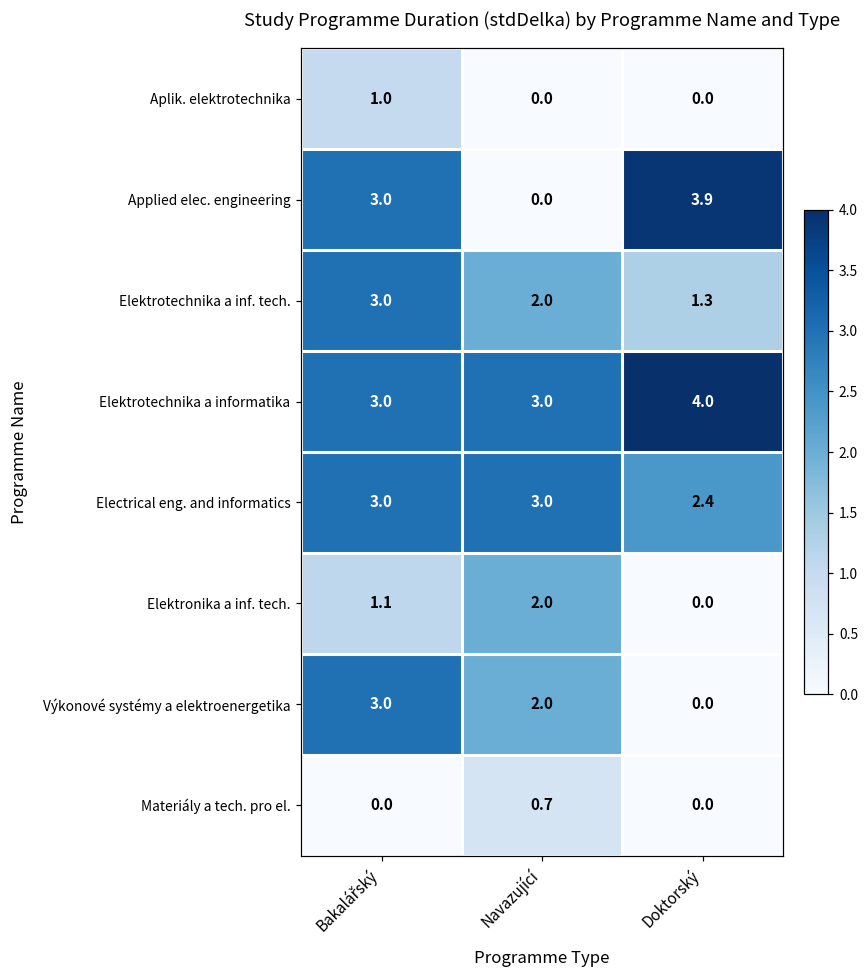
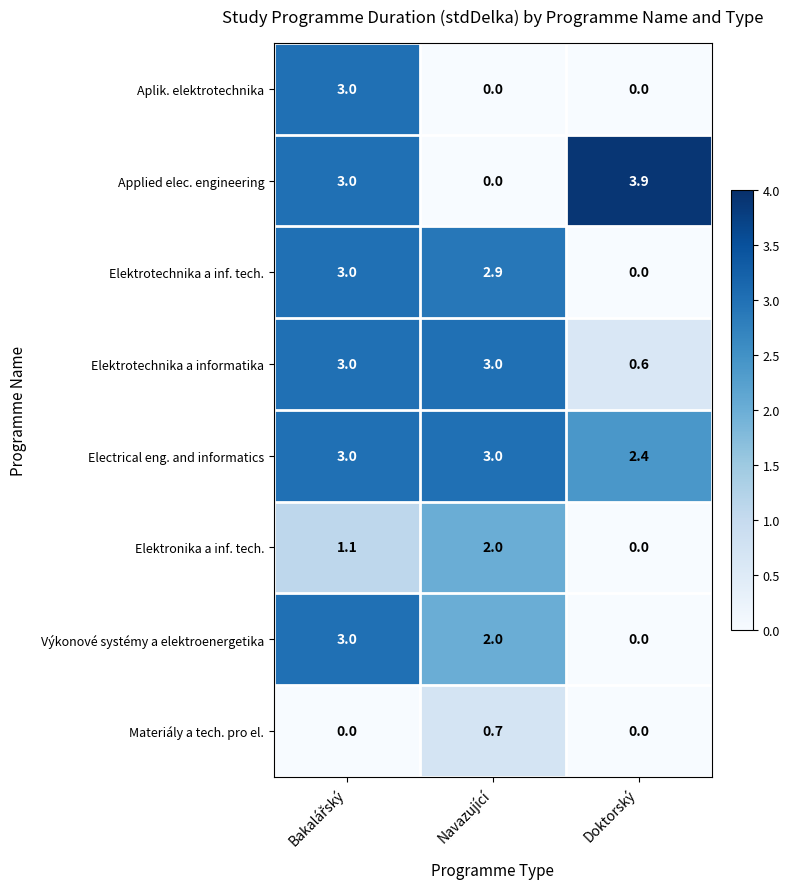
  {
    "Aplik. elektrotechnika": {
-     "Bakalářský": 1.0,
+     "Bakalářský": 3.0,
      "Navazující": 0.0,
      "Doktorský": 0.0
    },
    "Applied elec. engineering": {
      "Bakalářský": 3.0,
      "Navazující": 0.0,
      "Doktorský": 3.9
    },
    "Elektrotechnika a inf. tech.": {
      "Bakalářský": 3.0,
-     "Navazující": 2.0,
-     "Doktorský": 1.3
+     "Navazující": 2.9,
+     "Doktorský": 0.0
    },
    "Elektrotechnika a informatika": {
      "Bakalářský": 3.0,
      "Navazující": 3.0,
-     "Doktorský": 4.0
+     "Doktorský": 0.6
    },
    "Electrical eng. and informatics": {
      "Bakalářský": 3.0,
      "Navazující": 3.0,
      "Doktorský": 2.4
    },
    "Elektronika a inf. tech.": {
      "Bakalářský": 1.1,
      "Navazující": 2.0,
      "Doktorský": 0.0
    },
    "Výkonové systémy a elektroenergetika": {
      "Bakalářský": 3.0,
      "Navazující": 2.0,
      "Doktorský": 0.0
    },
    "Materiály a tech. pro el.": {
      "Bakalářský": 0.0,
      "Navazující": 0.7,
      "Doktorský": 0.0
    }
  }
